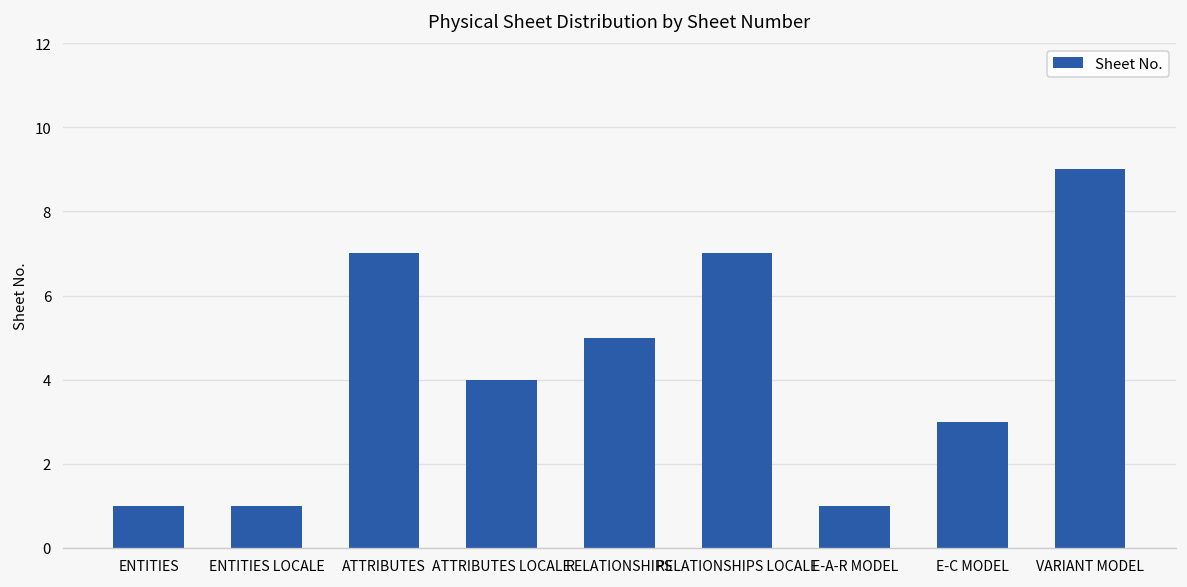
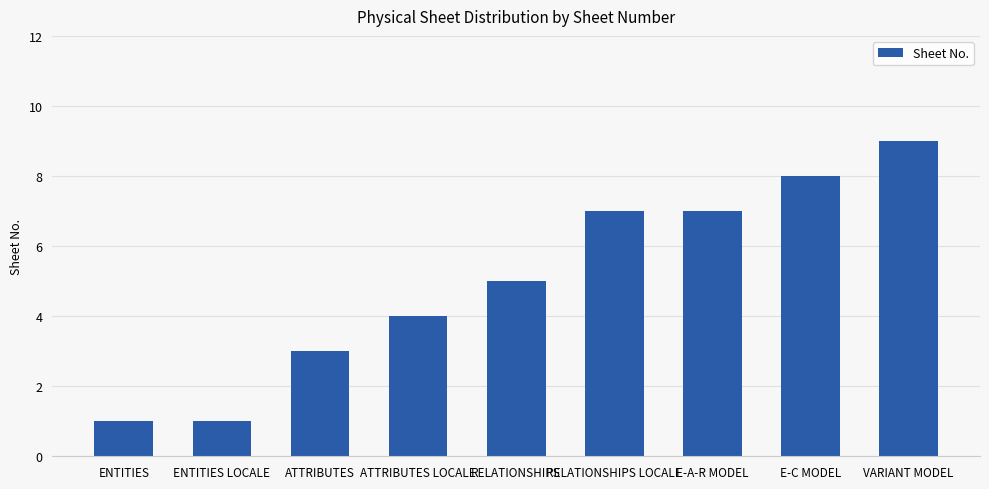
  {
    "ENTITIES": 1,
    "ENTITIES LOCALE": 1,
-   "ATTRIBUTES": 7,
+   "ATTRIBUTES": 3,
    "ATTRIBUTES LOCALE": 4,
    "RELATIONSHIPS LOCALE": 7,
-   "E-A-R MODEL": 1,
-   "E-C MODEL": 3,
+   "E-A-R MODEL": 7,
+   "E-C MODEL": 8,
    "VARIANT MODEL": 9
  }
